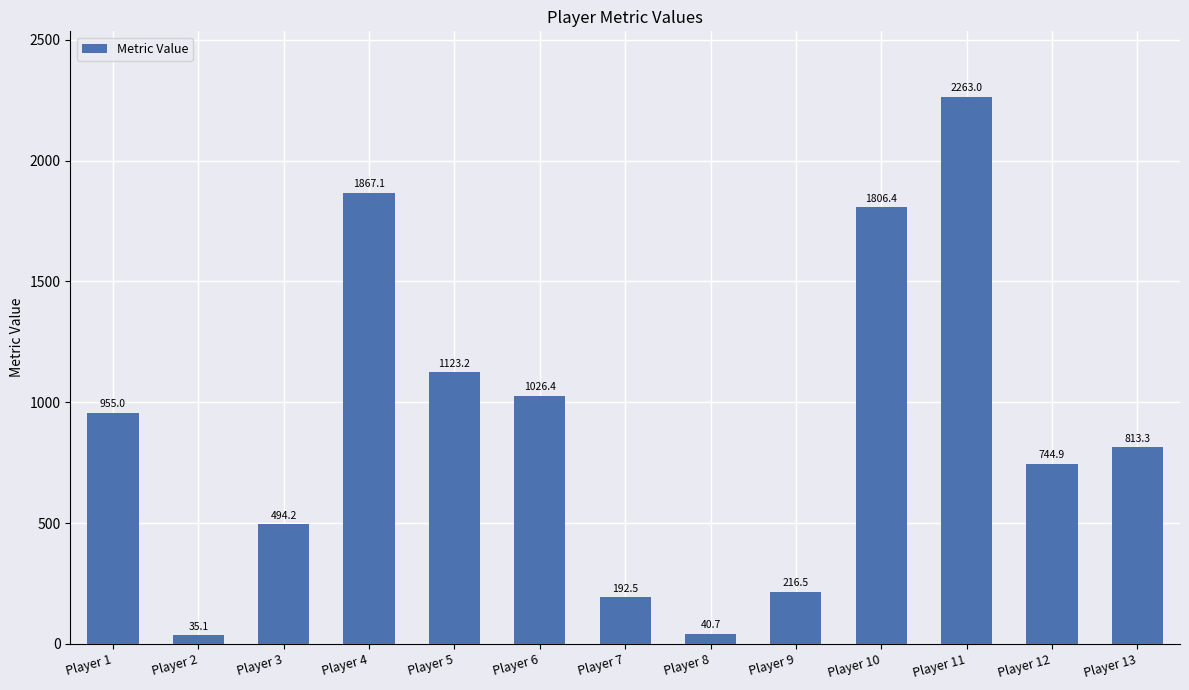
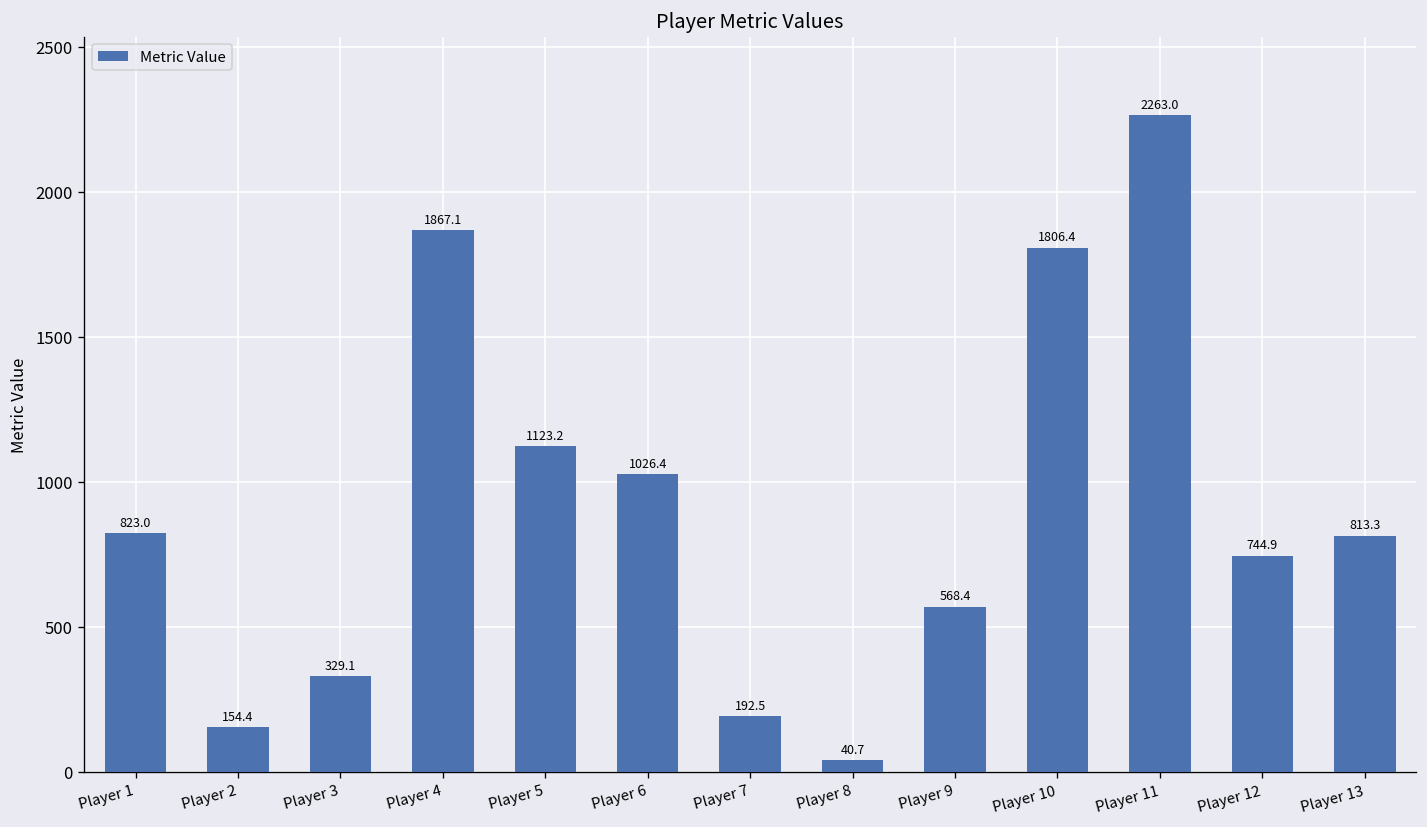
  {
-   "Player 1": 955.0,
-   "Player 2": 35.1,
-   "Player 3": 494.2,
+   "Player 1": 823.0,
+   "Player 2": 154.4,
+   "Player 3": 329.1,
    "Player 4": 1867.1,
    "Player 5": 1123.2,
    "Player 6": 1026.4,
    "Player 7": 192.5,
    "Player 8": 40.7,
-   "Player 9": 216.5,
+   "Player 9": 568.4,
    "Player 10": 1806.4,
    "Player 11": 2263.0,
    "Player 12": 744.9,
    "Player 13": 813.3
  }
